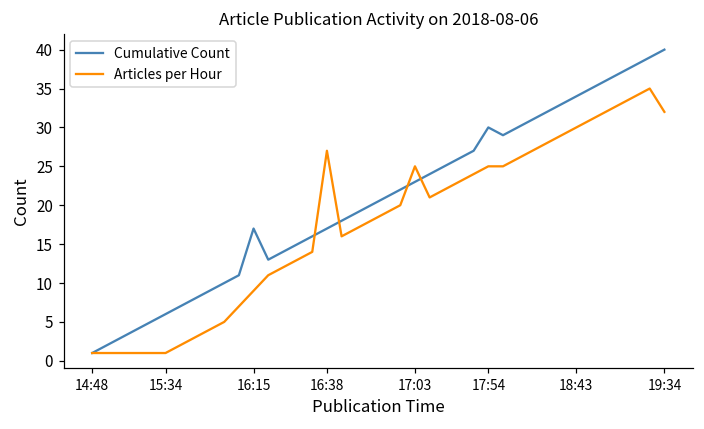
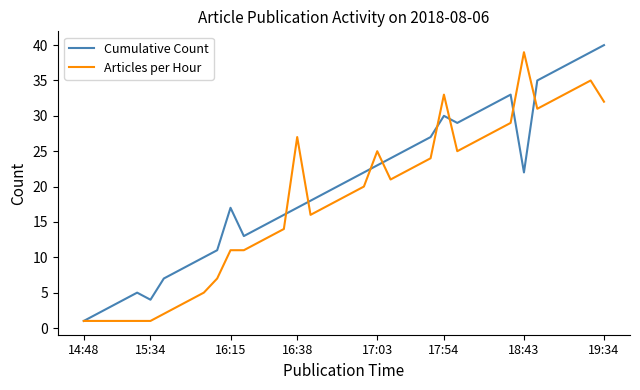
  {
    "Cumulative Count": {
-     "15:34": 6,
+     "15:34": 4,
      "16:15": 17,
      "16:38": 17,
      "17:03": 23,
      "17:54": 30,
-     "18:43": 34,
+     "18:43": 22,
      "19:34": 40
    },
    "Articles per Hour": {
      "15:34": 1,
-     "16:15": 9,
+     "16:15": 11,
      "16:38": 27,
      "17:03": 25,
-     "17:54": 25,
-     "18:43": 30,
+     "17:54": 33,
+     "18:43": 39,
      "19:34": 32
    }
  }
